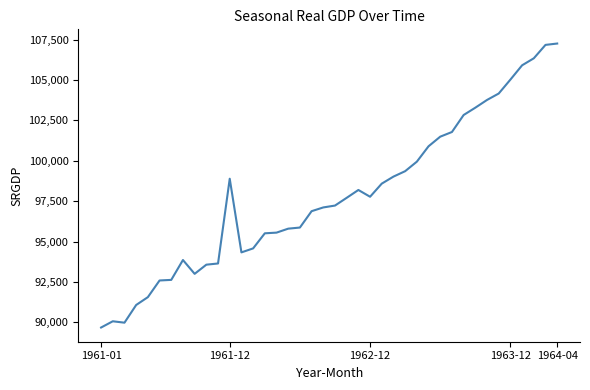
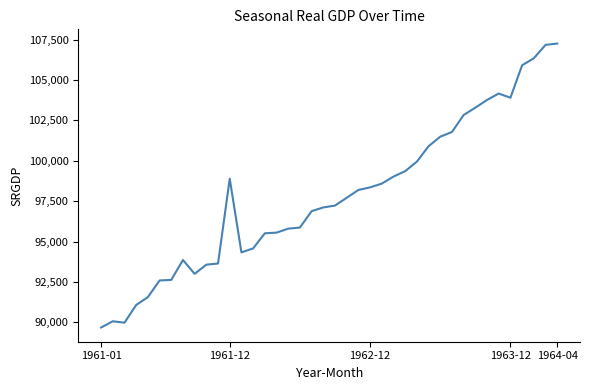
  {
    "1961-01": "89,700",
    "1961-12": "98,900",
-   "1962-12": "97,800",
-   "1963-12": "105,000",
+   "1962-12": "98,400",
+   "1963-12": "103,900",
    "1964-04": "107,300"
  }
